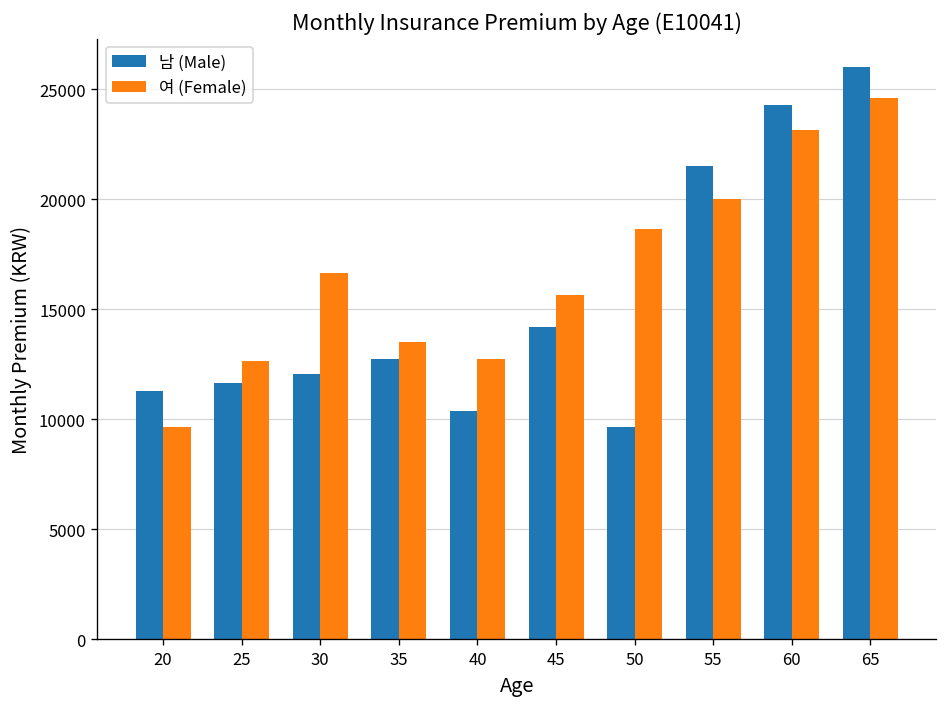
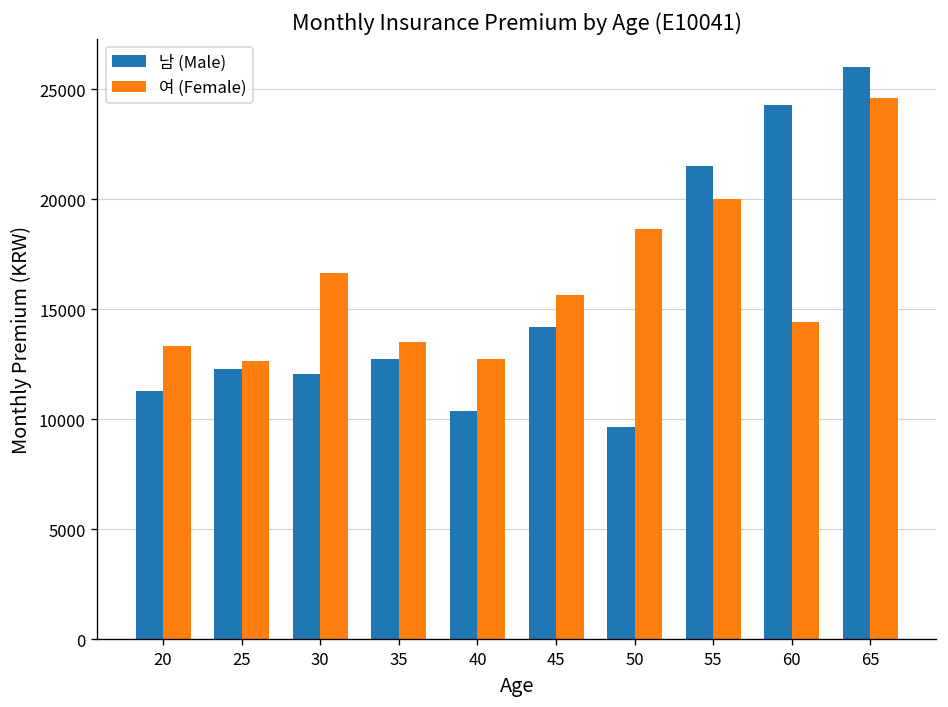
  {
    "남 (Male)": {
      "20": 11300,
-     "25": 11700,
+     "25": 12300,
      "30": 12100,
      "35": 12800,
      "40": 10400,
      "45": 14200,
      "50": 9700,
      "55": 21500,
      "60": 24300,
      "65": 26000
    },
    "여 (Female)": {
-     "20": 9600,
+     "20": 13400,
      "25": 12700,
      "30": 16600,
      "35": 13500,
      "40": 12800,
      "45": 15700,
      "50": 18700,
      "55": 20000,
-     "60": 23200,
+     "60": 14400,
      "65": 24600
    }
  }
